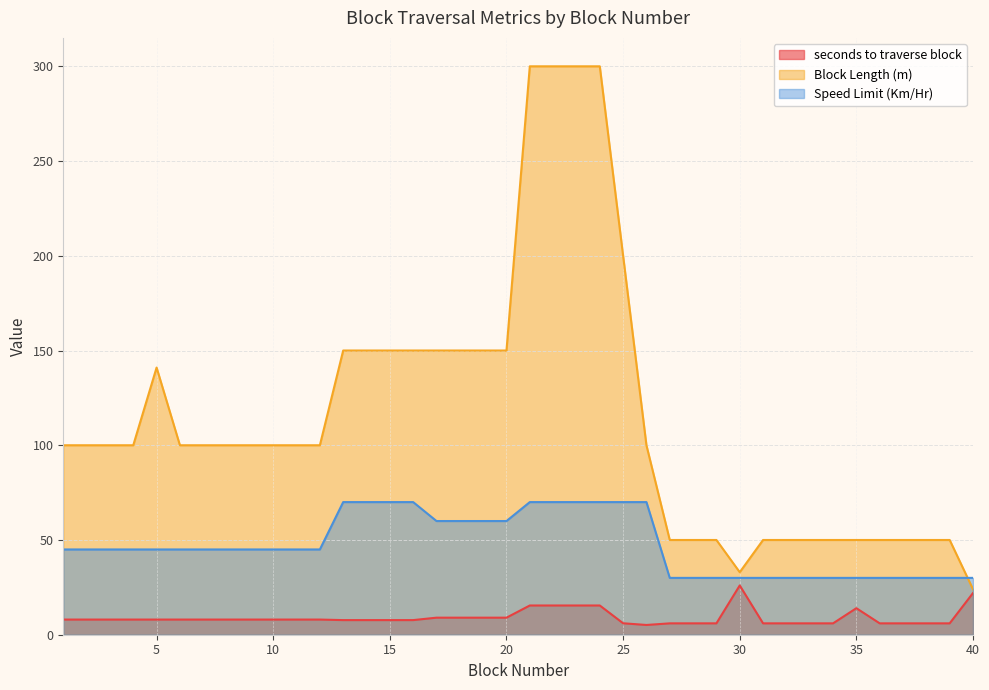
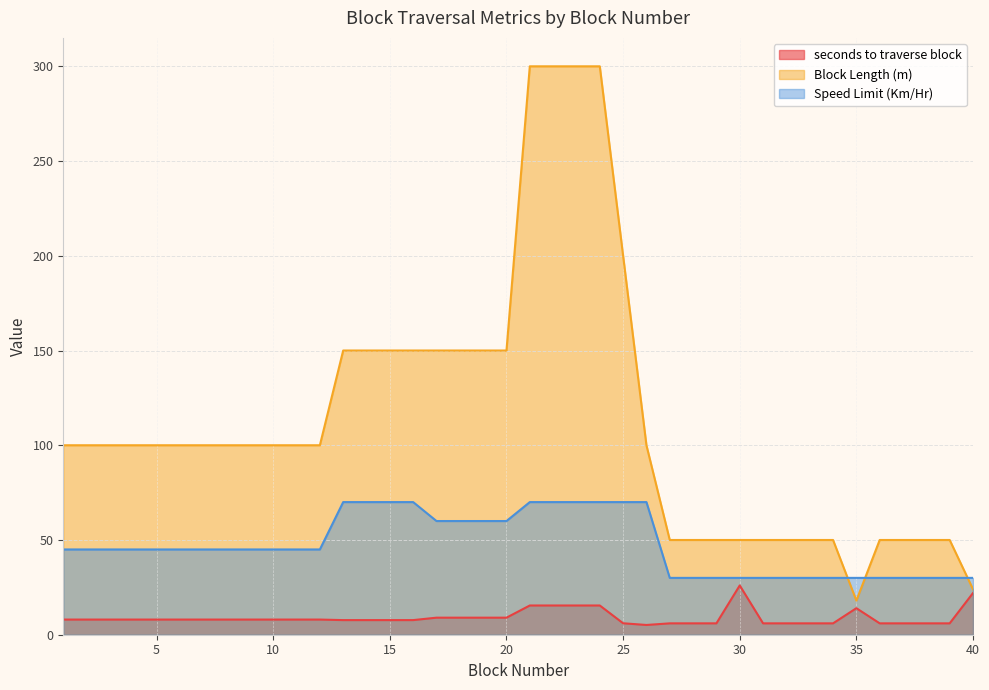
  {
    "seconds to traverse block": {
      "5": 8,
      "10": 8,
      "15": 8,
      "20": 9,
      "25": 6,
      "30": 26,
      "35": 14,
      "40": 22
    },
    "Block Length (m)": {
-     "5": 141,
+     "5": 100,
      "10": 100,
      "15": 150,
      "20": 150,
      "25": 200,
-     "30": 33,
-     "35": 50,
+     "30": 50,
+     "35": 18,
      "40": 24
    },
    "Speed Limit (Km/Hr)": {
      "5": 45,
      "10": 45,
      "15": 70,
      "20": 60,
      "25": 70,
      "30": 30,
      "35": 30,
      "40": 30
    }
  }
